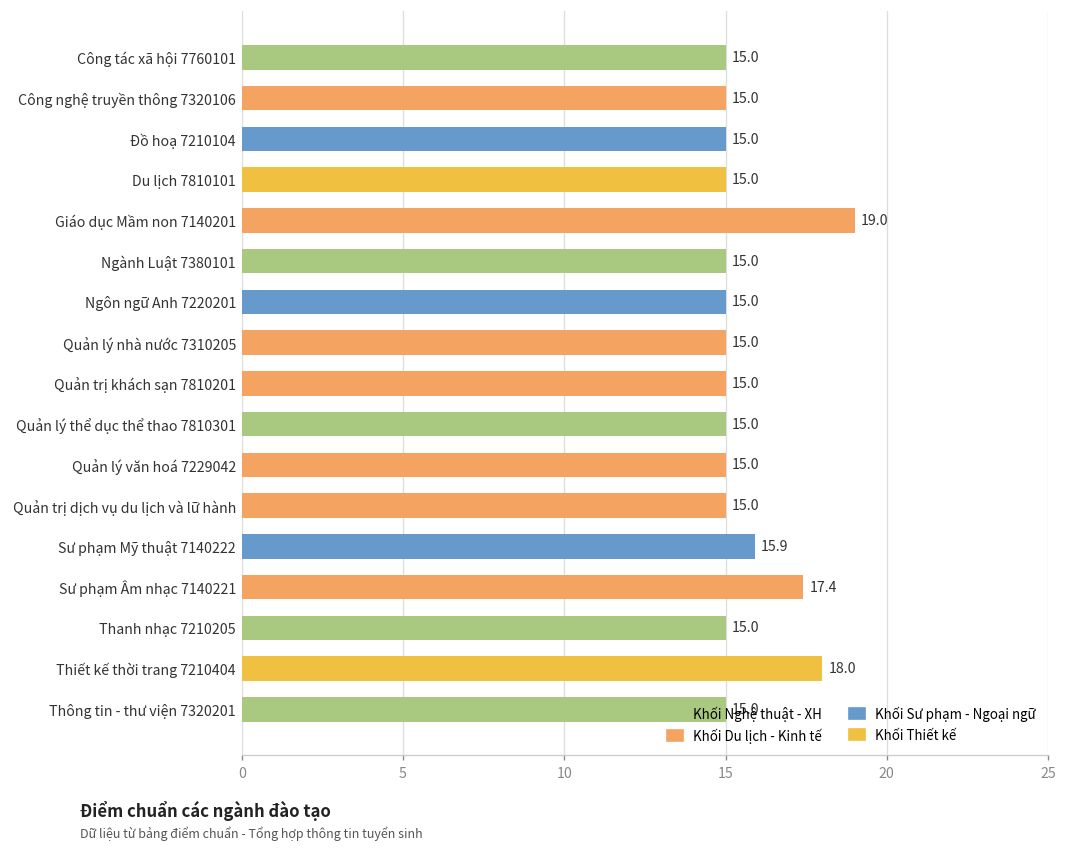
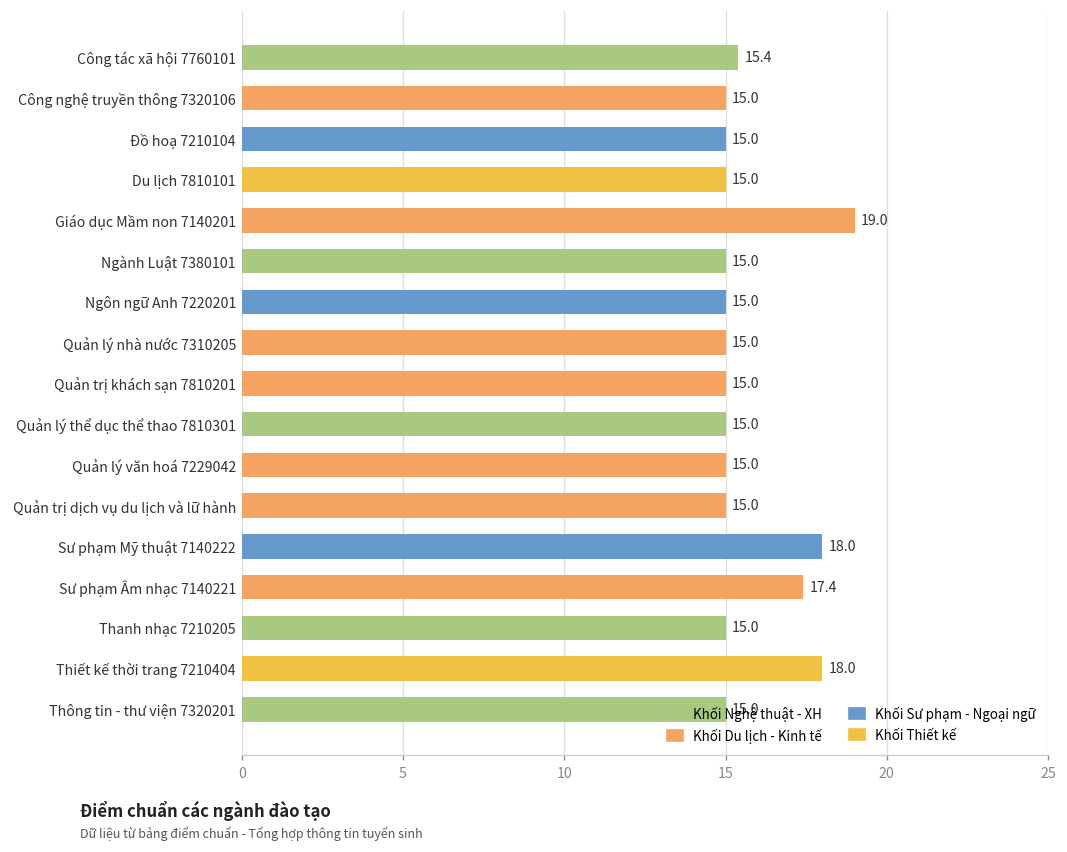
  {
-   "Công tác xã hội 7760101": 15.0,
+   "Công tác xã hội 7760101": 15.4,
    "Công nghệ truyền thông 7320106": 15.0,
    "Đồ hoạ 7210104": 15.0,
    "Du lịch 7810101": 15.0,
    "Giáo dục Mầm non 7140201": 19.0,
    "Ngành Luật 7380101": 15.0,
    "Ngôn ngữ Anh 7220201": 15.0,
    "Quản lý nhà nước 7310205": 15.0,
    "Quản trị khách sạn 7810201": 15.0,
    "Quản lý thể dục thể thao 7810301": 15.0,
    "Quản lý văn hoá 7229042": 15.0,
    "Quản trị dịch vụ du lịch và lữ hành": 15.0,
-   "Sư phạm Mỹ thuật 7140222": 15.9,
+   "Sư phạm Mỹ thuật 7140222": 18.0,
    "Sư phạm Âm nhạc 7140221": 17.4,
    "Thanh nhạc 7210205": 15.0,
    "Thiết kế thời trang 7210404": 18.0,
    "Thông tin - thư viện 7320201": 15.0
  }
